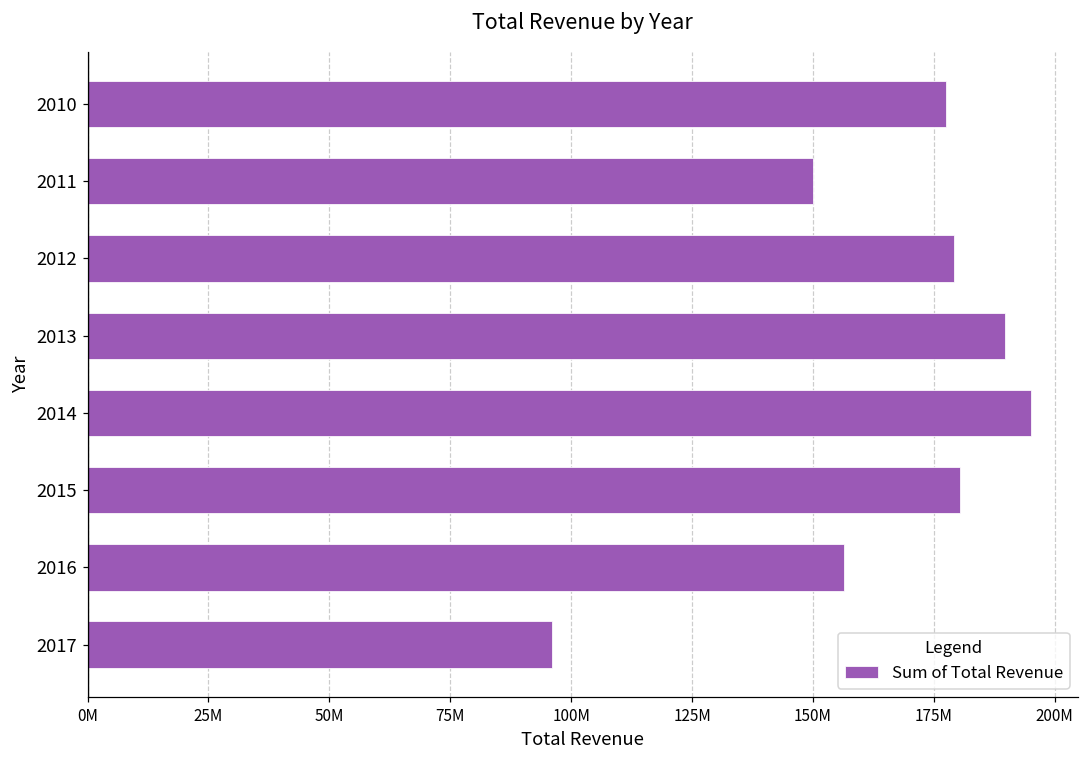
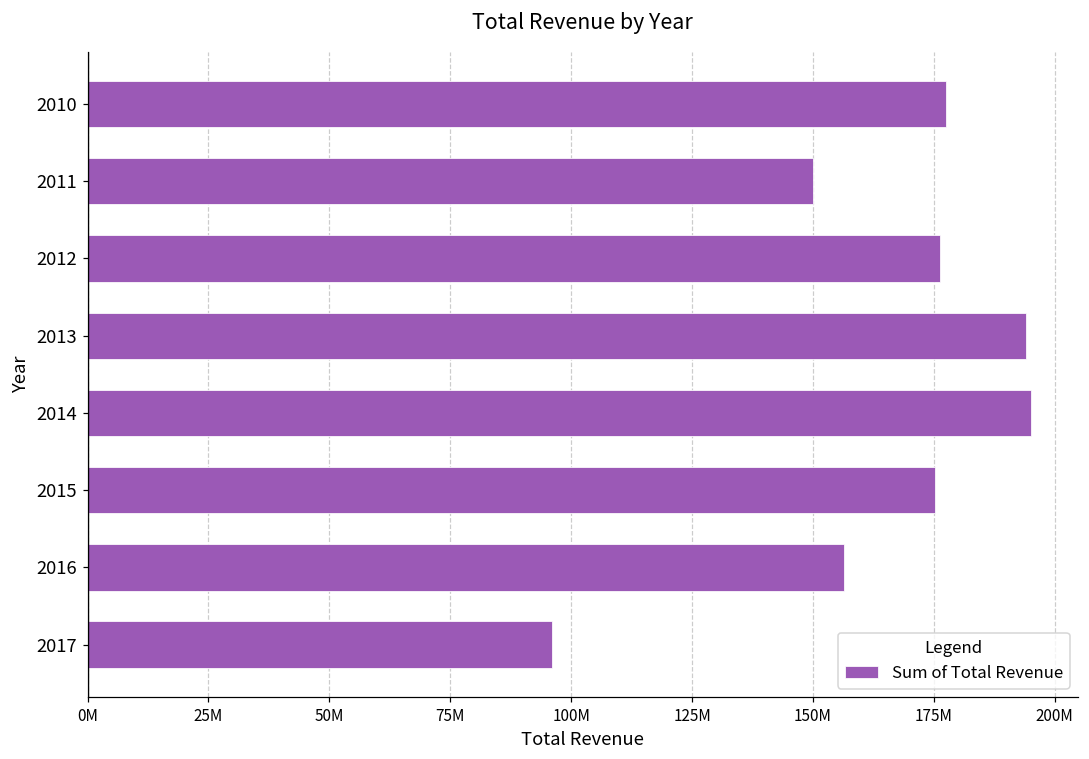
  {
    "2010": 178000000,
    "2011": 150000000,
-   "2012": 179000000,
-   "2013": 190000000,
+   "2012": 176000000,
+   "2013": 194000000,
    "2014": 195000000,
-   "2015": 180000000,
+   "2015": 175000000,
    "2016": 157000000,
    "2017": 96000000
  }
